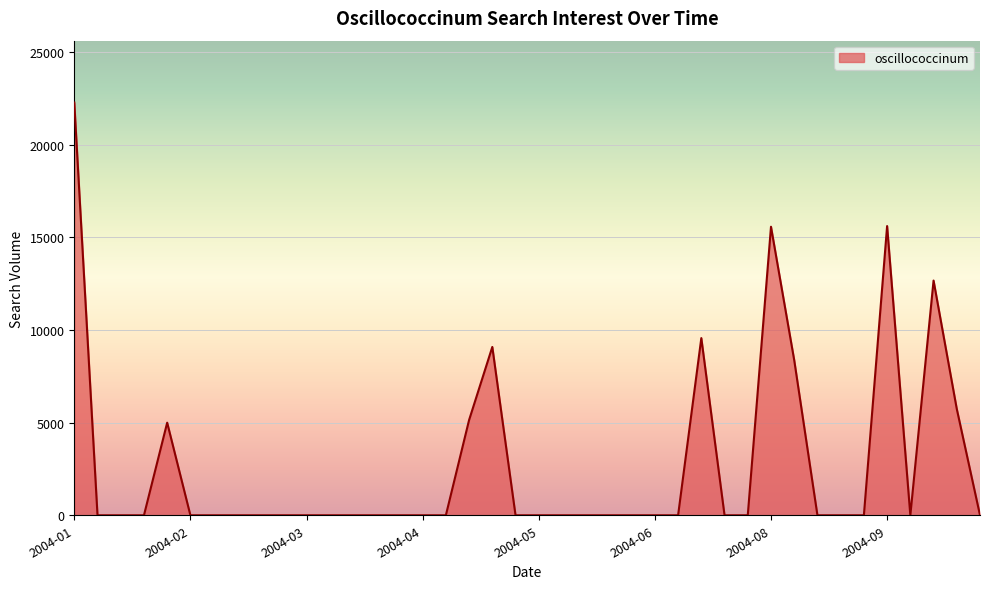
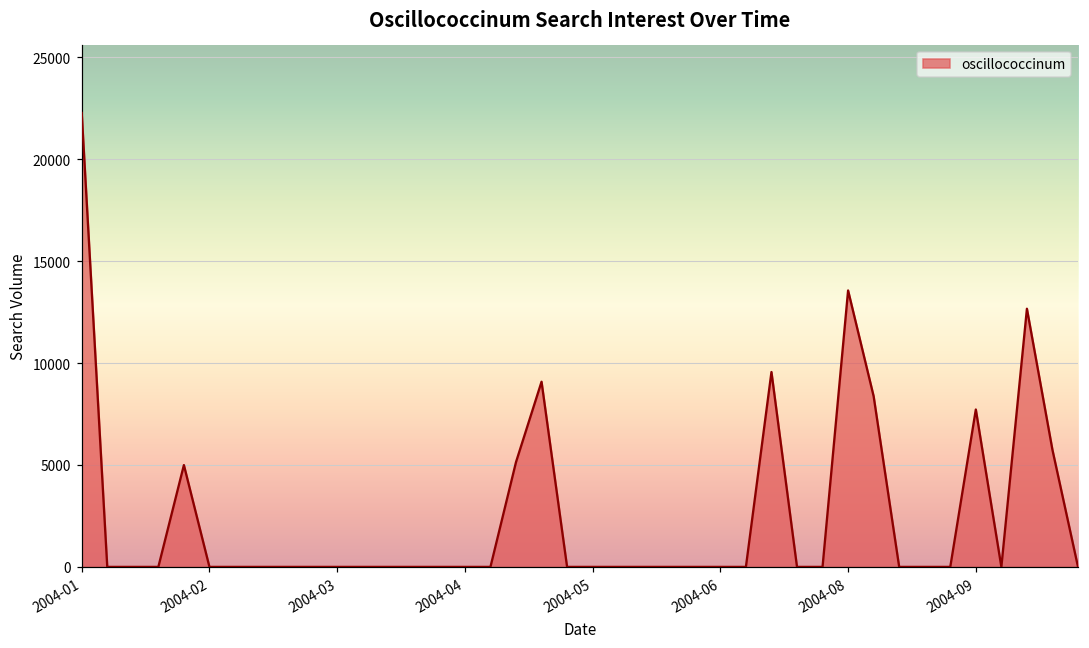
  {
    "2004-01": 22300,
    "2004-02": 0,
    "2004-03": 0,
    "2004-04": 0,
    "2004-05": 0,
    "2004-06": 0,
-   "2004-08": 15600,
-   "2004-09": 15600
+   "2004-08": 13600,
+   "2004-09": 7700
  }
